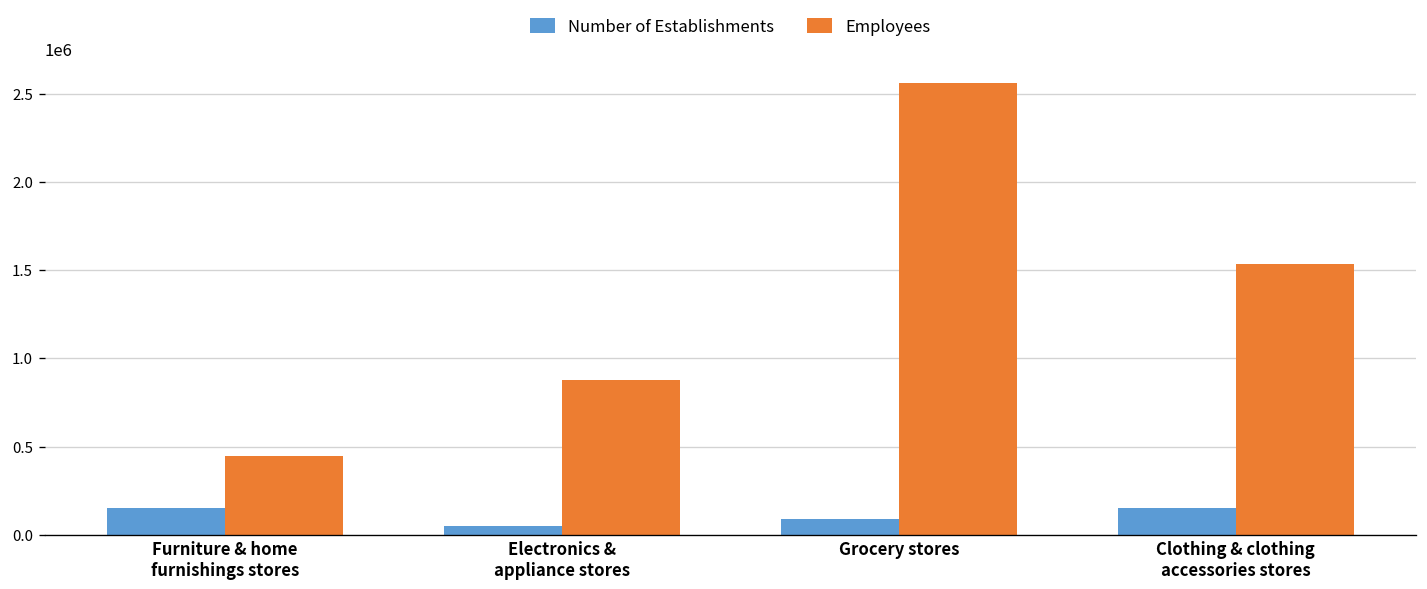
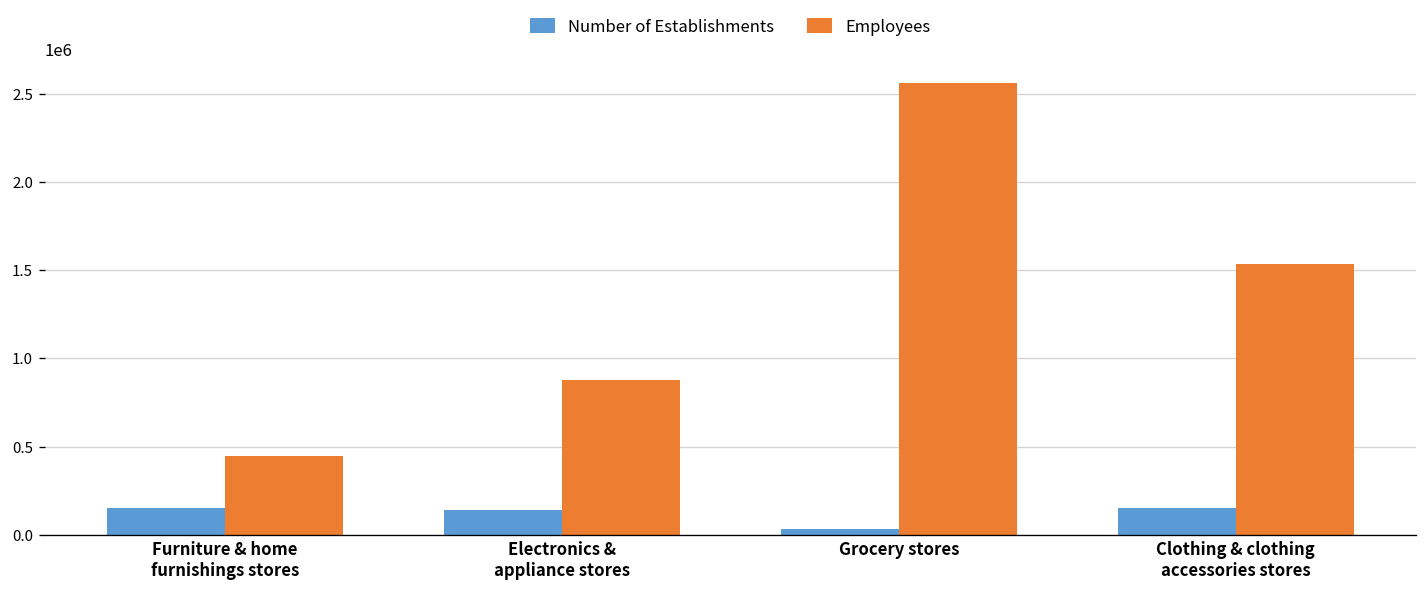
  {
    "Number of Establishments": {
      "Furniture & home furnishings stores": 150000,
-     "Electronics & appliance stores": 50000,
-     "Grocery stores": 90000,
+     "Electronics & appliance stores": 140000,
+     "Grocery stores": 30000,
      "Clothing & clothing accessories stores": 150000
    },
    "Employees": {
      "Furniture & home furnishings stores": 450000,
      "Electronics & appliance stores": 880000,
      "Grocery stores": 2560000,
      "Clothing & clothing accessories stores": 1540000
    }
  }
